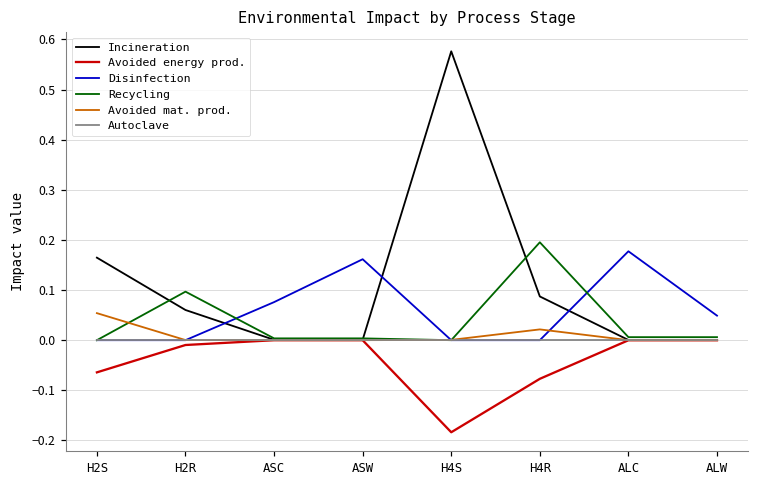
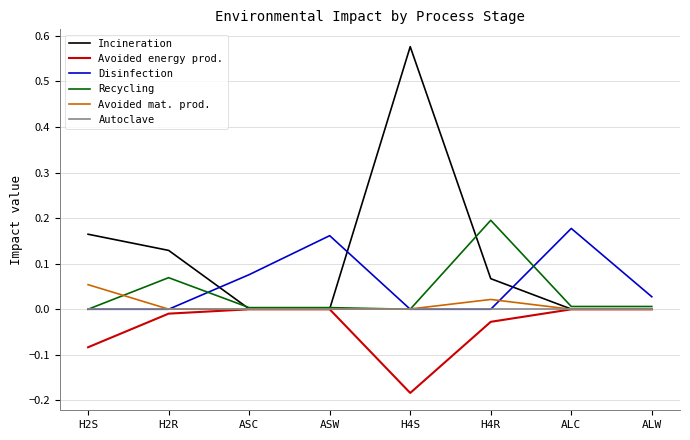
  {
    "Incineration": {
      "H2S": 0.16,
-     "H2R": 0.06,
+     "H2R": 0.13,
      "H4S": 0.58,
-     "H4R": 0.09
+     "H4R": 0.07
    },
    "Avoided energy prod.": {
-     "H2S": -0.06,
+     "H2S": -0.08,
      "H2R": -0.01,
      "H4S": -0.18,
-     "H4R": -0.08
+     "H4R": -0.03
    },
    "Disinfection": {
      "ASC": 0.08,
      "ASW": 0.16,
      "ALC": 0.18,
-     "ALW": 0.05
+     "ALW": 0.03
    },
    "Recycling": {
-     "H2R": 0.10,
+     "H2R": 0.07,
      "H4R": 0.20,
      "ALC": 0.01,
      "ALW": 0.01
    },
    "Avoided mat. prod.": {
      "H2S": 0.05,
      "H4R": 0.02
    }
  }
